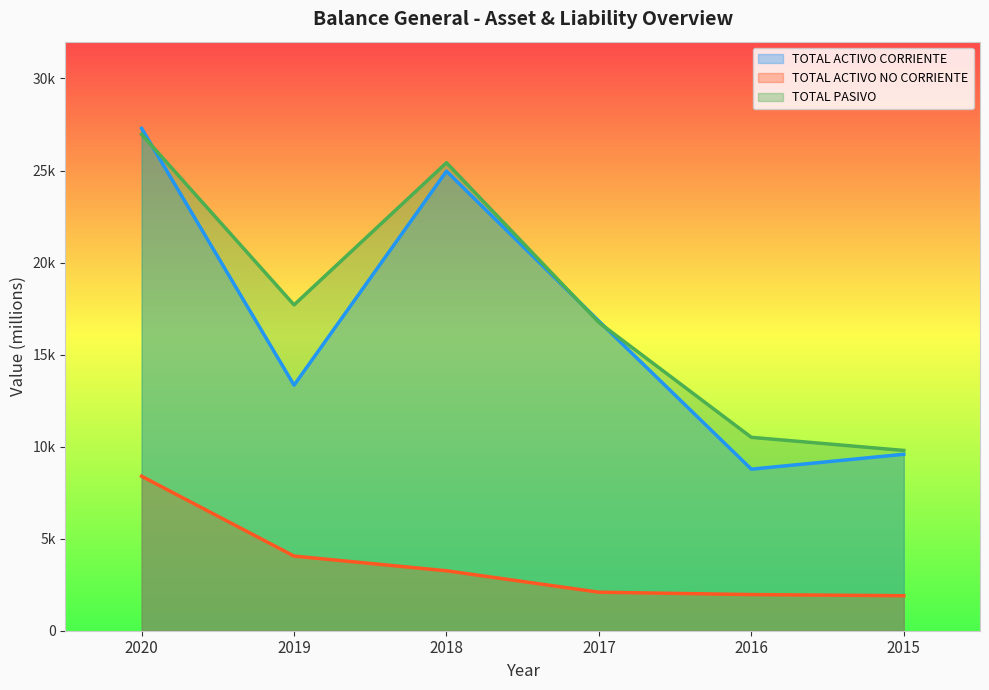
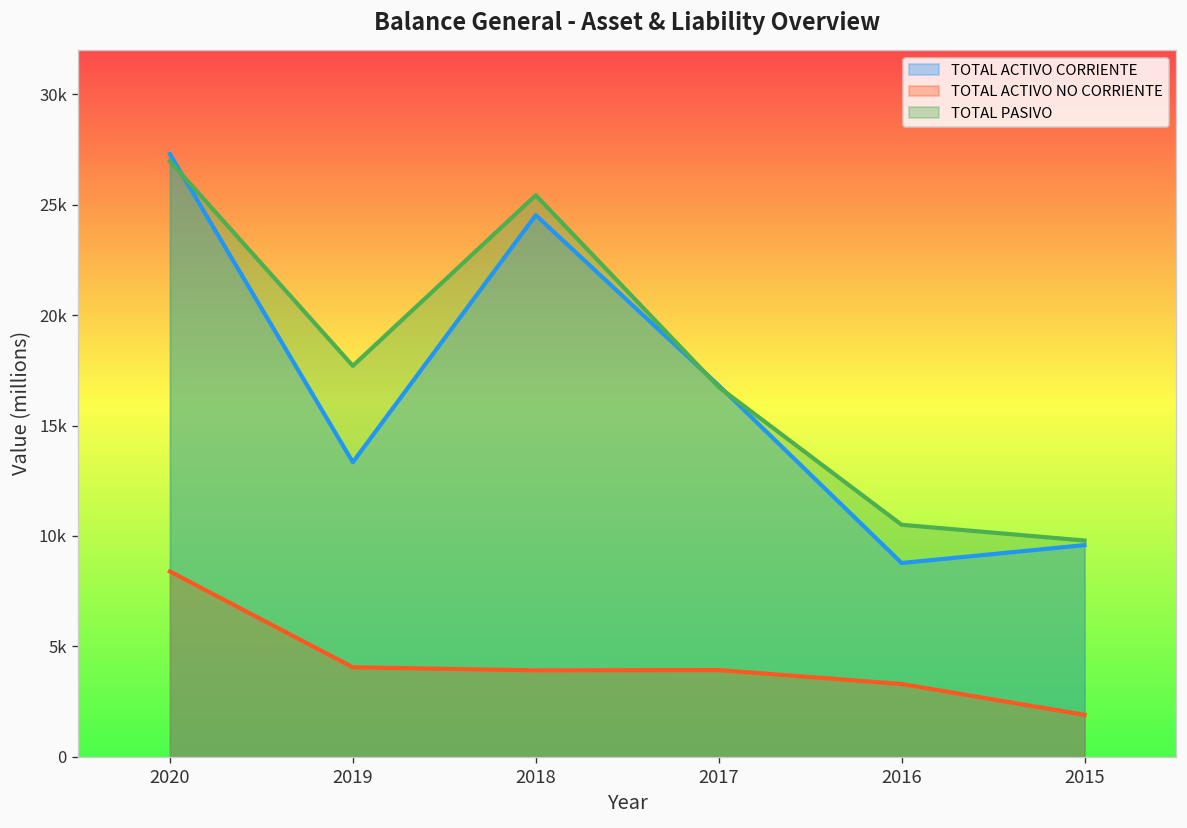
  {
    "TOTAL ACTIVO CORRIENTE": {
      "2020": 27300,
      "2019": 13300,
-     "2018": 25000,
+     "2018": 24500,
      "2016": 8800,
      "2015": 9600
    },
    "TOTAL ACTIVO NO CORRIENTE": {
      "2020": 8400,
      "2019": 4100,
-     "2018": 3300,
-     "2017": 2100,
-     "2016": 2000,
+     "2018": 3900,
+     "2017": 3900,
+     "2016": 3300,
      "2015": 1900
    },
    "TOTAL PASIVO": {
      "2020": 27000,
      "2019": 17700,
      "2018": 25400,
      "2016": 10500,
      "2015": 9800
    }
  }
